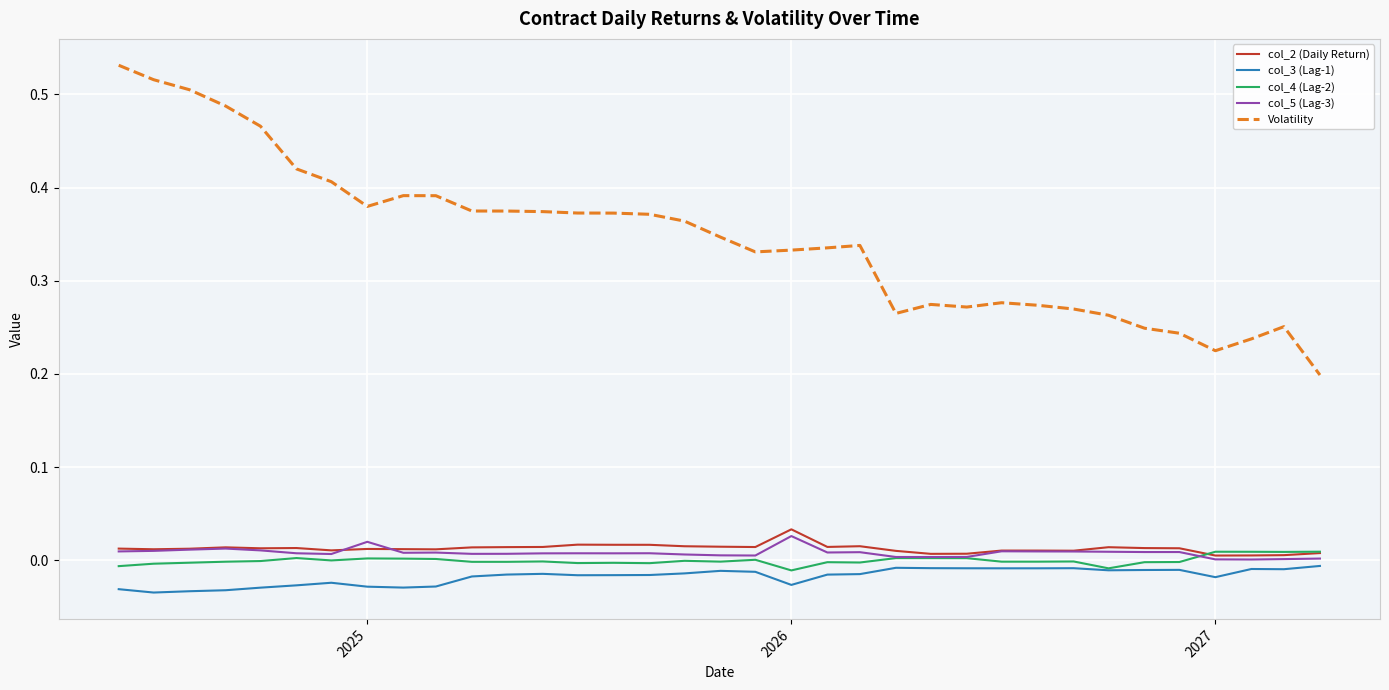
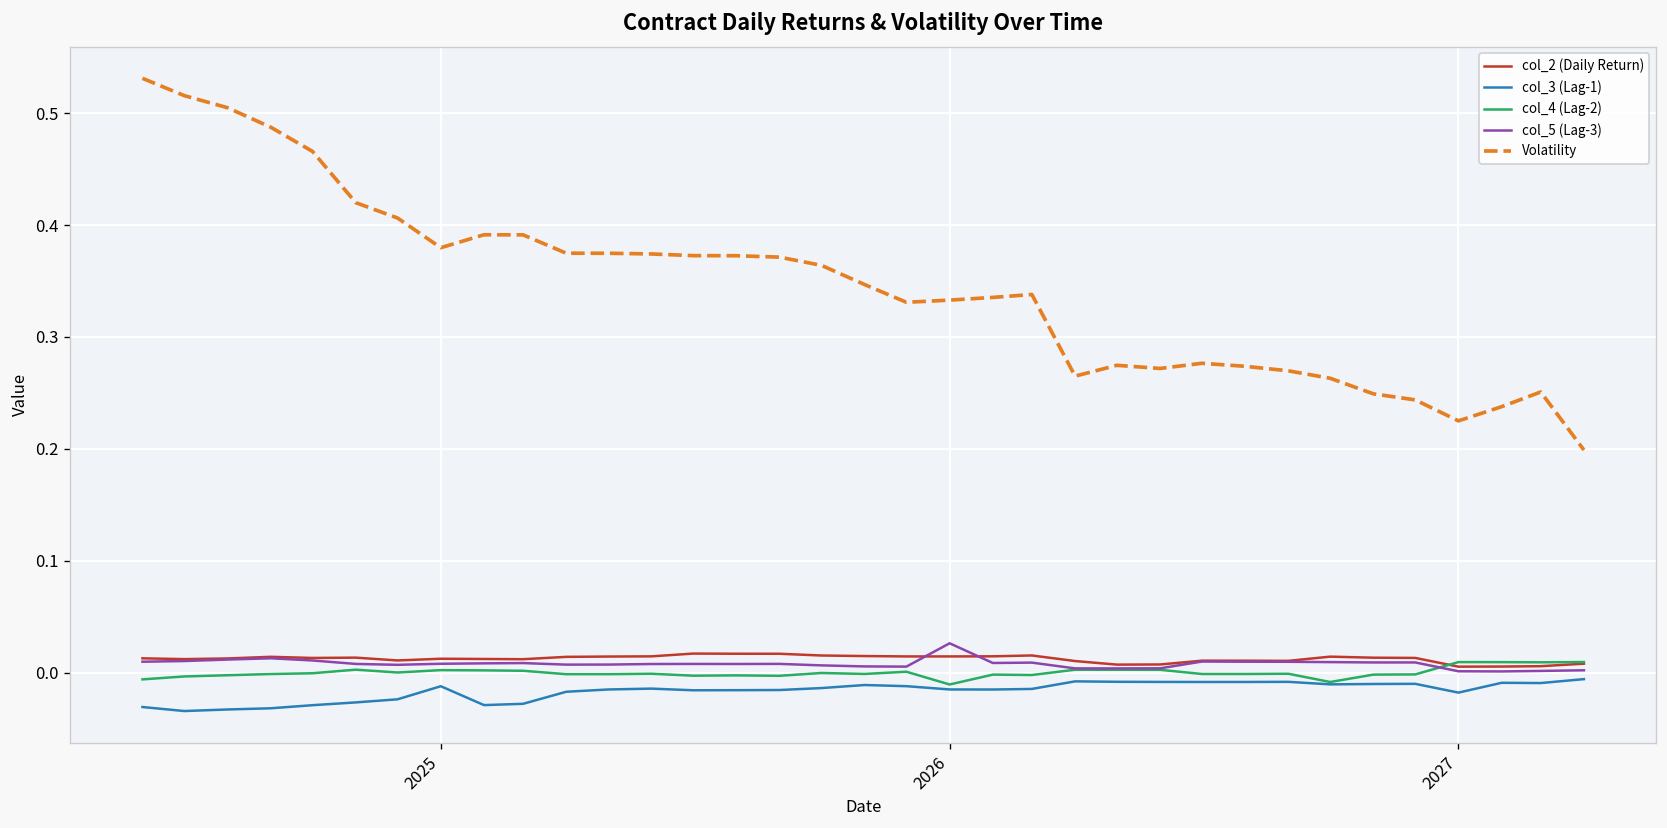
  {
    "col_2 (Daily Return)": {
      "2025": 0.01,
-     "2026": 0.03,
+     "2026": 0.01,
      "2027": 0.01
    },
    "col_3 (Lag-1)": {
-     "2025": -0.03,
-     "2026": -0.03,
+     "2025": -0.01,
+     "2026": -0.02,
      "2027": -0.02
    },
    "col_4 (Lag-2)": {
      "2025": 0.00,
      "2026": -0.01,
      "2027": 0.01
    },
    "col_5 (Lag-3)": {
-     "2025": 0.02,
+     "2025": 0.01,
      "2026": 0.03,
      "2027": 0.00
    },
    "Volatility": {
      "2025": 0.38,
      "2026": 0.33,
      "2027": 0.22
    }
  }
